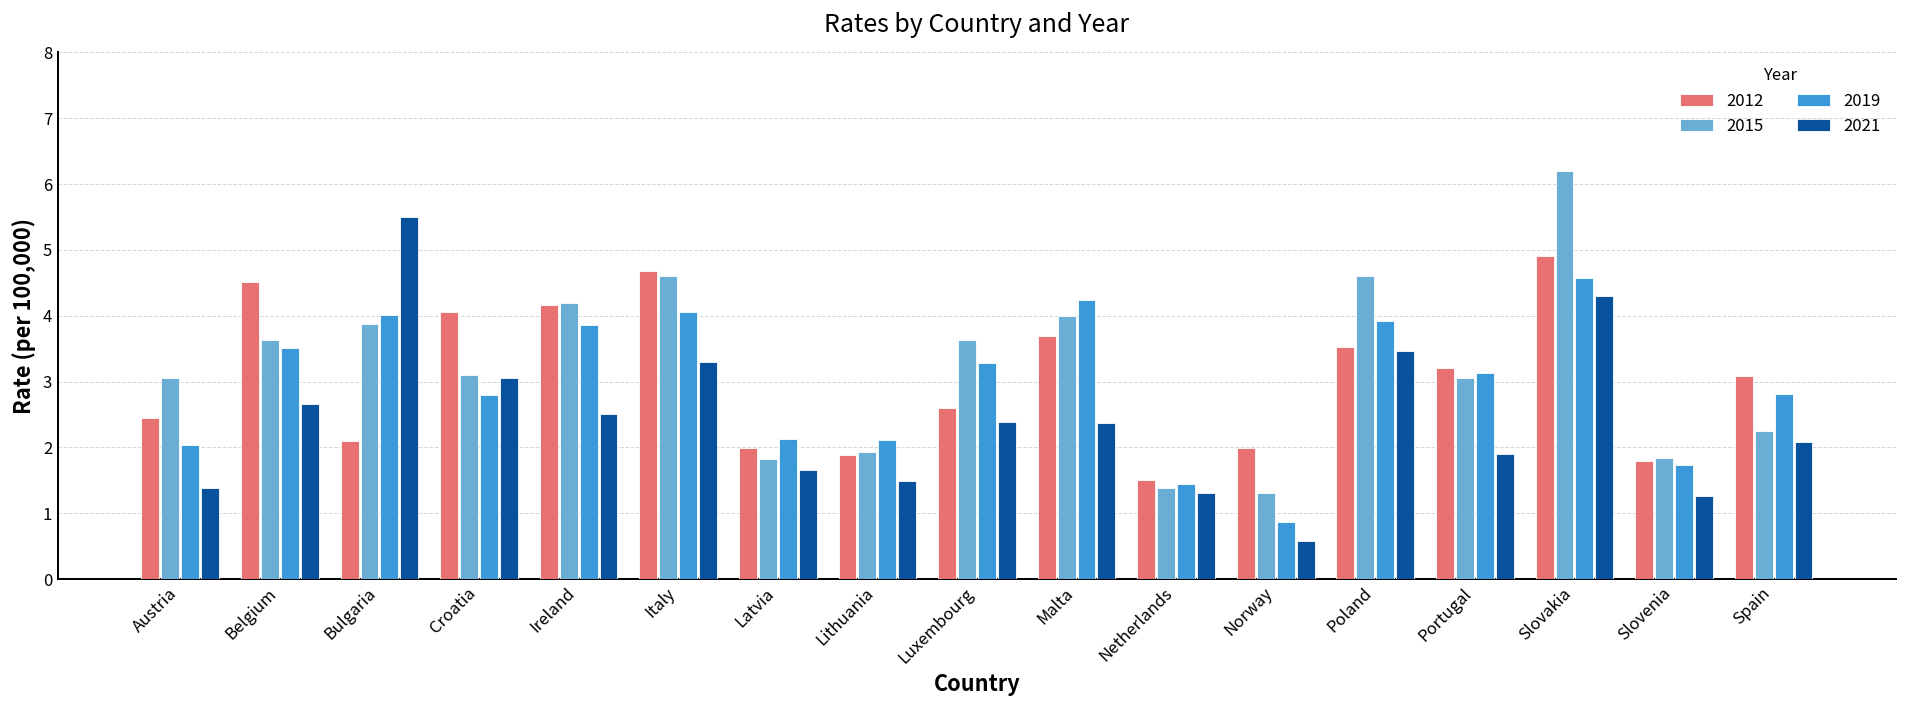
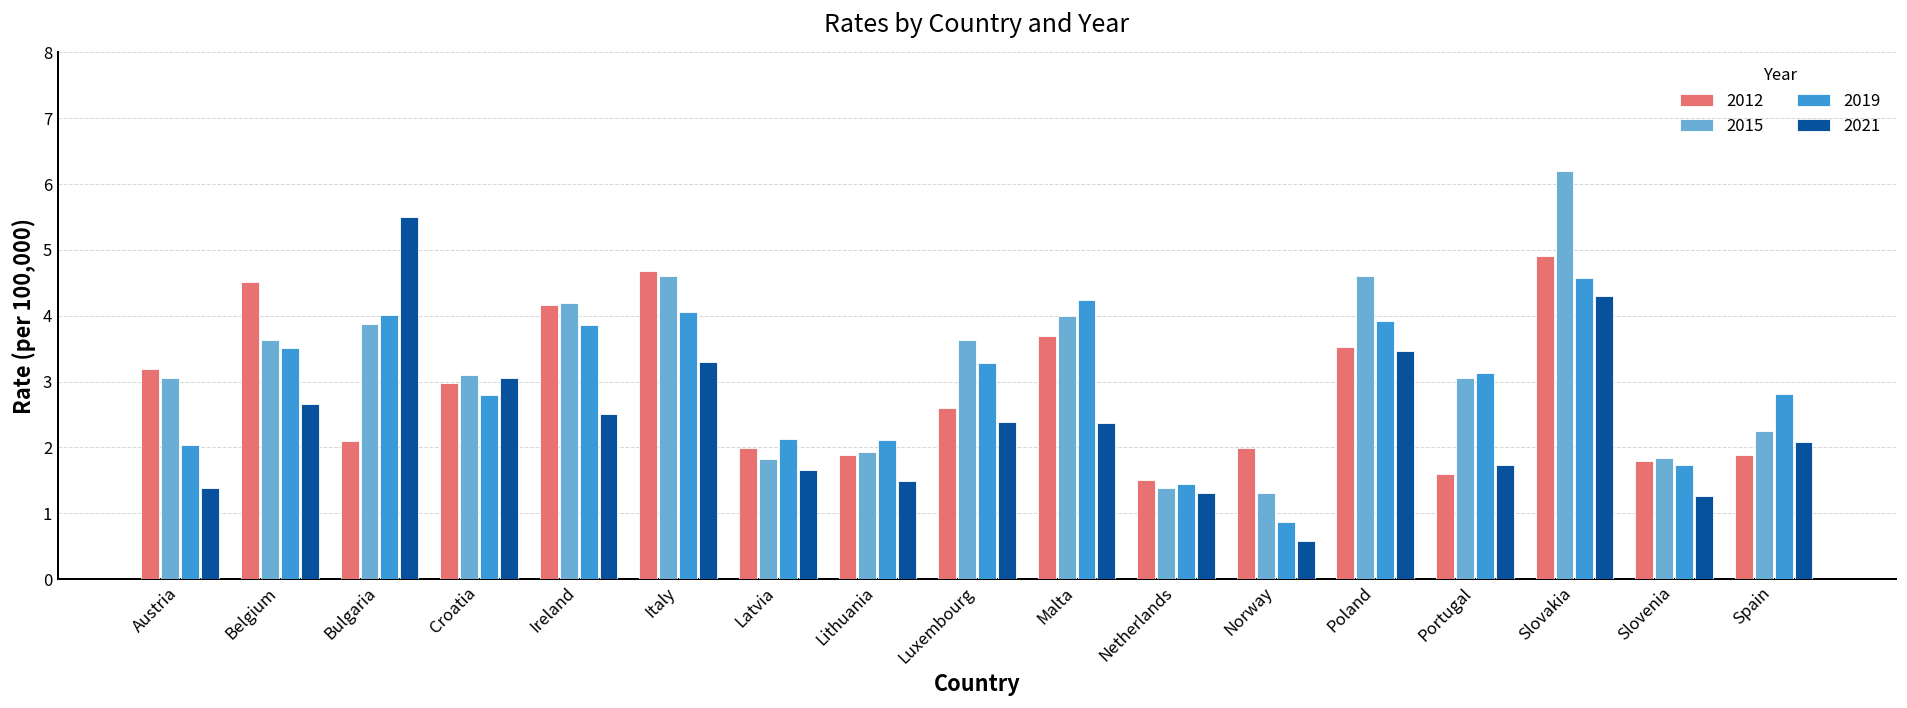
  {
    "2012": {
-     "Austria": 2.5,
+     "Austria": 3.2,
      "Belgium": 4.5,
      "Bulgaria": 2.1,
-     "Croatia": 4.1,
+     "Croatia": 3.0,
      "Ireland": 4.2,
      "Italy": 4.7,
      "Latvia": 2.0,
      "Lithuania": 1.9,
      "Luxembourg": 2.6,
      "Malta": 3.7,
      "Netherlands": 1.5,
      "Norway": 2.0,
      "Poland": 3.5,
-     "Portugal": 3.2,
+     "Portugal": 1.6,
      "Slovakia": 4.9,
      "Slovenia": 1.8,
-     "Spain": 3.1
+     "Spain": 1.9
    },
    "2021": {
      "Austria": 1.4,
      "Belgium": 2.7,
      "Bulgaria": 5.5,
      "Croatia": 3.1,
      "Ireland": 2.5,
      "Italy": 3.3,
      "Latvia": 1.7,
      "Lithuania": 1.5,
      "Luxembourg": 2.4,
      "Malta": 2.4,
      "Netherlands": 1.3,
      "Norway": 0.6,
      "Poland": 3.5,
-     "Portugal": 1.9,
+     "Portugal": 1.7,
      "Slovakia": 4.3,
      "Slovenia": 1.3,
      "Spain": 2.1
    }
  }
